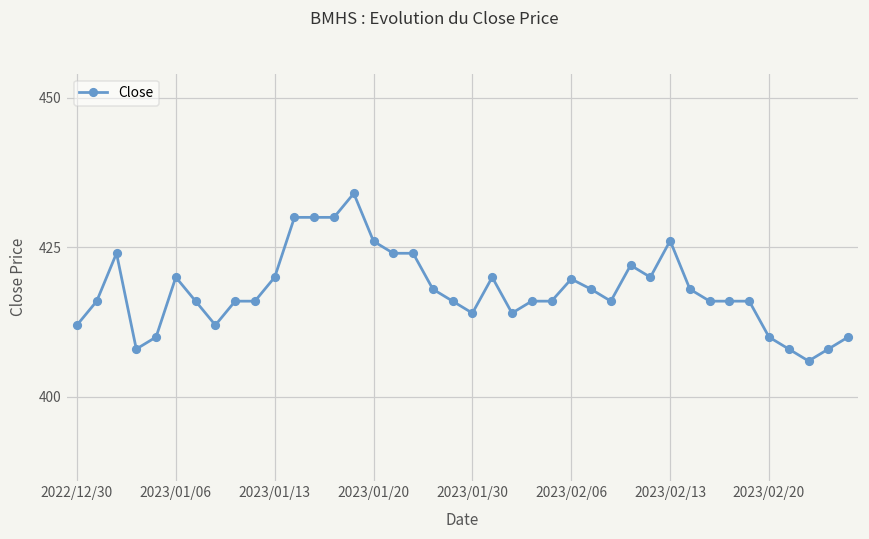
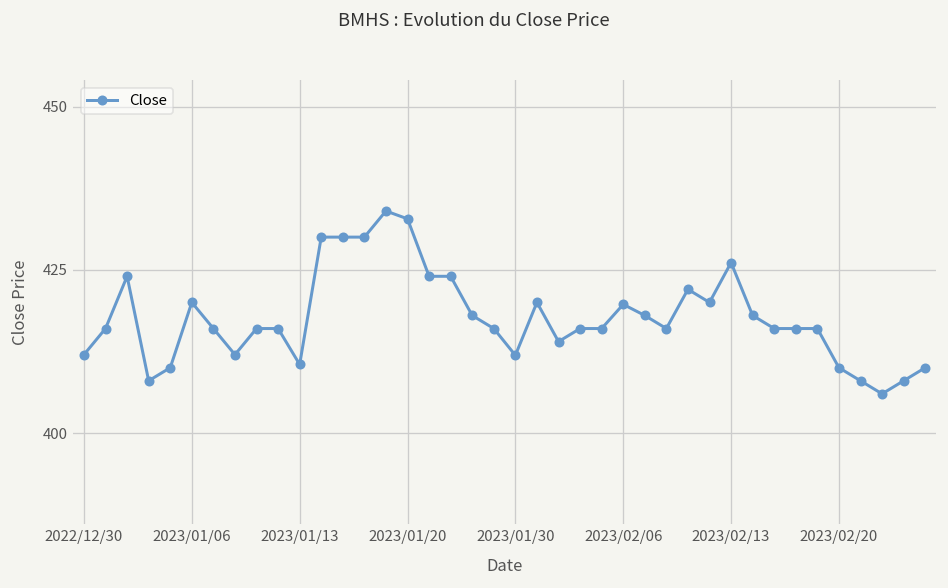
  {
    "2022/12/30": 412,
    "2023/01/06": 420,
-   "2023/01/13": 420,
-   "2023/01/20": 426,
-   "2023/01/30": 414,
+   "2023/01/13": 411,
+   "2023/01/20": 433,
+   "2023/01/30": 412,
    "2023/02/06": 420,
    "2023/02/13": 426,
    "2023/02/20": 410
  }
